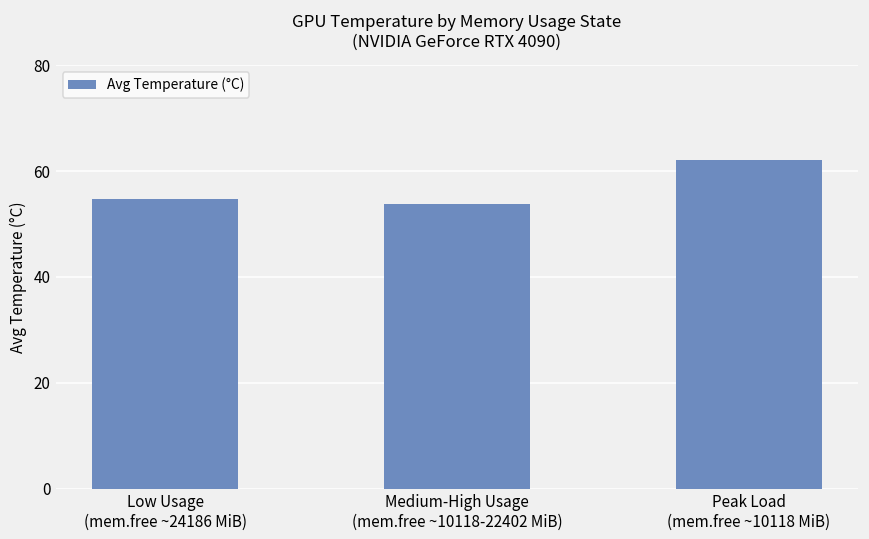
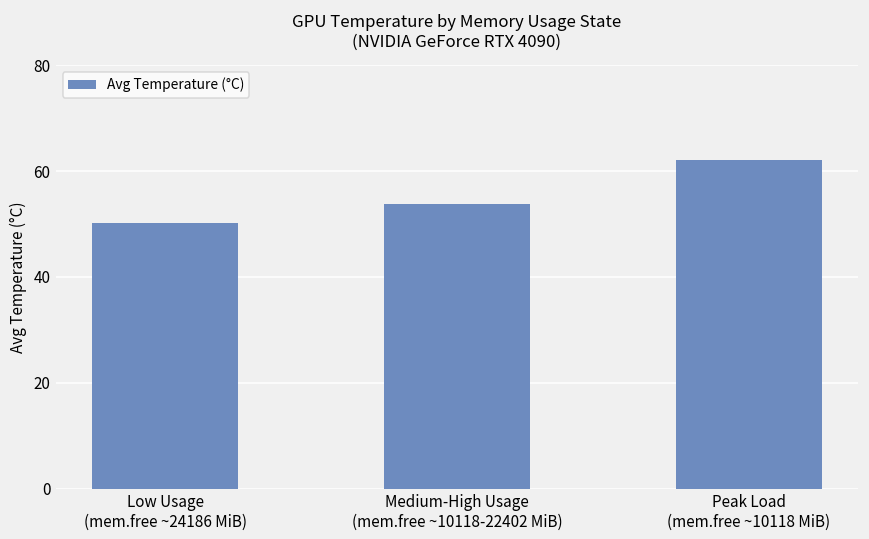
  {
-   "Low Usage (mem.free ~24186 MiB)": 55,
+   "Low Usage (mem.free ~24186 MiB)": 50,
    "Medium-High Usage (mem.free ~10118-22402 MiB)": 54,
    "Peak Load (mem.free ~10118 MiB)": 62
  }
